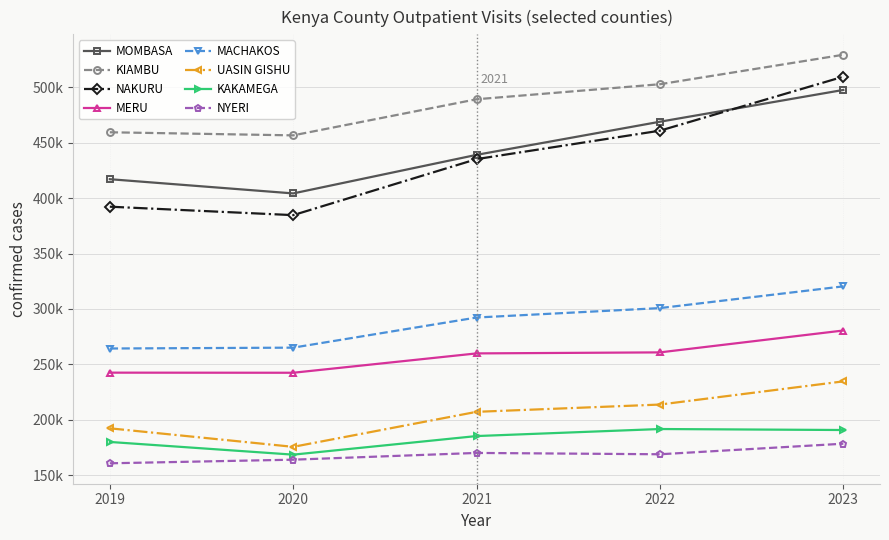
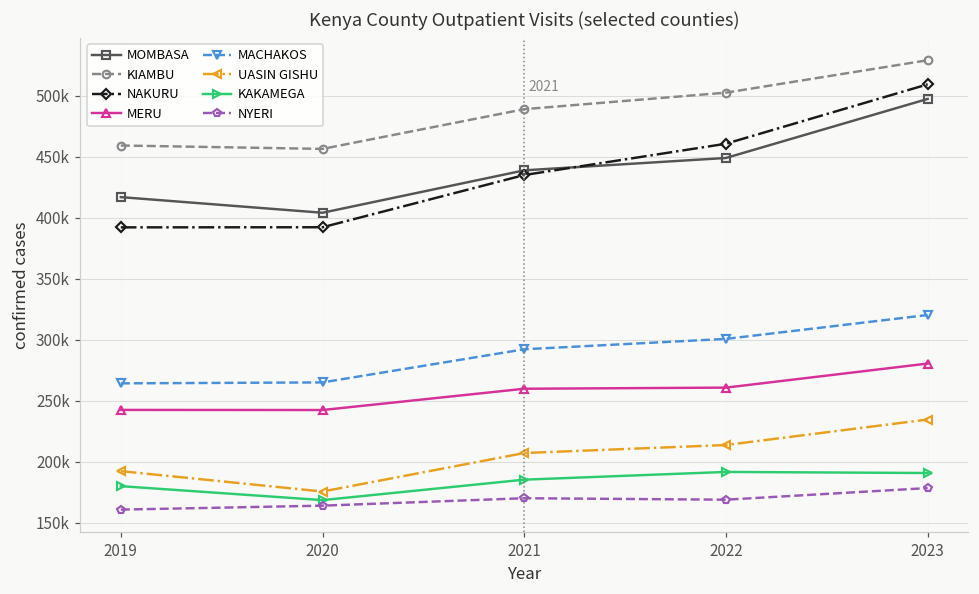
  {
    "MOMBASA": {
      "2019": 417000,
      "2020": 404000,
      "2021": 439000,
-     "2022": 469000,
+     "2022": 449000,
      "2023": 498000
    },
    "KIAMBU": {
      "2019": 459000,
      "2020": 457000,
      "2022": 503000,
      "2023": 529000
    },
    "NAKURU": {
      "2019": 392000,
-     "2020": 385000,
+     "2020": 392000,
      "2021": 435000,
      "2022": 461000,
      "2023": 510000
    },
    "MERU": {
      "2019": 243000,
      "2020": 242000,
      "2021": 260000,
      "2022": 261000,
      "2023": 281000
    },
    "MACHAKOS": {
      "2019": 264000,
      "2020": 265000,
      "2021": 292000,
      "2022": 301000,
      "2023": 320000
    },
    "UASIN GISHU": {
      "2019": 192000,
      "2020": 176000,
      "2021": 207000,
      "2022": 214000,
      "2023": 235000
    },
    "KAKAMEGA": {
      "2019": 180000,
      "2020": 169000,
      "2021": 185000,
      "2022": 192000,
      "2023": 191000
    },
    "NYERI": {
      "2019": 161000,
      "2020": 164000,
      "2021": 170000,
      "2022": 169000,
      "2023": 178000
    }
  }
